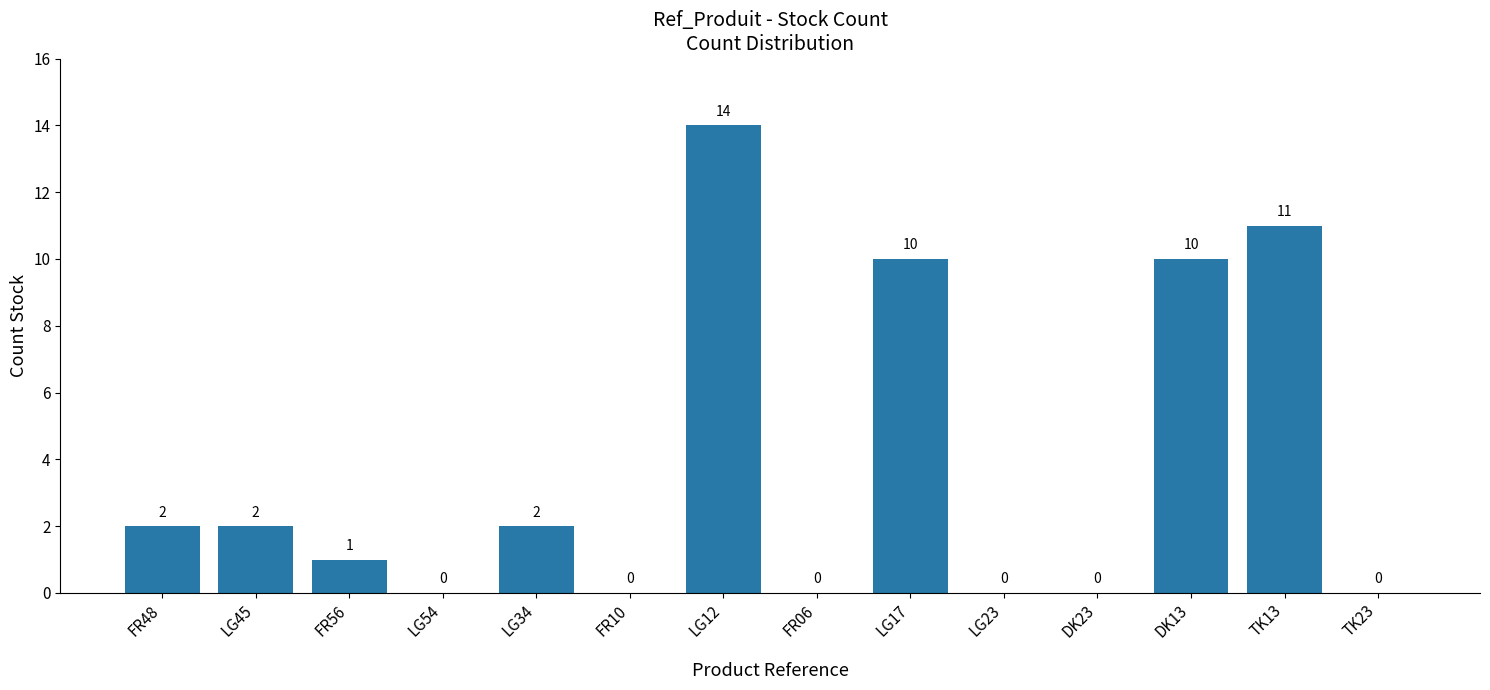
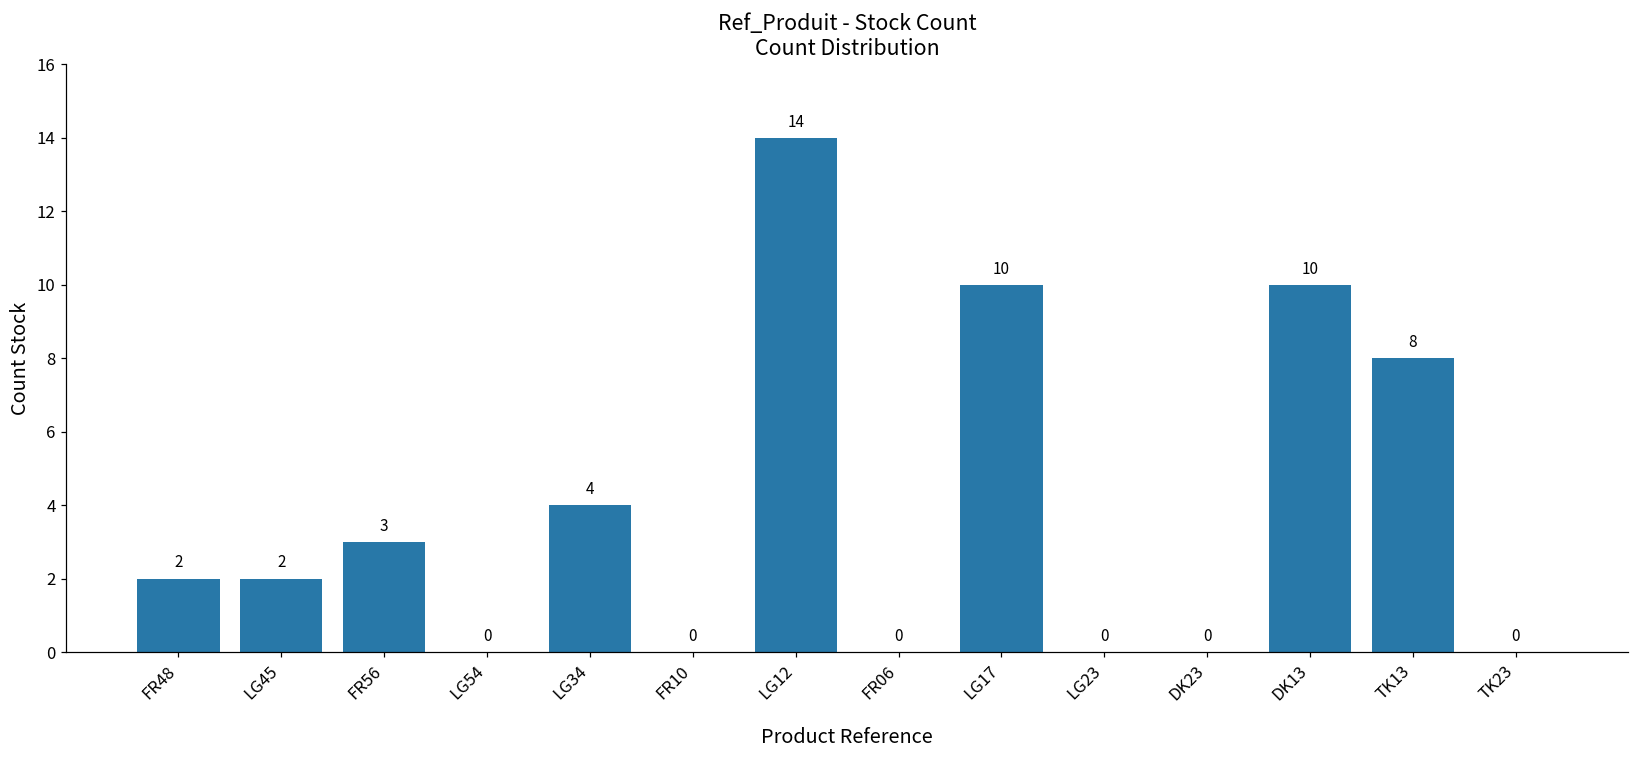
  {
    "FR48": 2,
    "LG45": 2,
-   "FR56": 1,
+   "FR56": 3,
    "LG54": 0,
-   "LG34": 2,
+   "LG34": 4,
    "FR10": 0,
    "LG12": 14,
    "FR06": 0,
    "LG17": 10,
    "LG23": 0,
    "DK23": 0,
    "DK13": 10,
-   "TK13": 11,
+   "TK13": 8,
    "TK23": 0
  }
